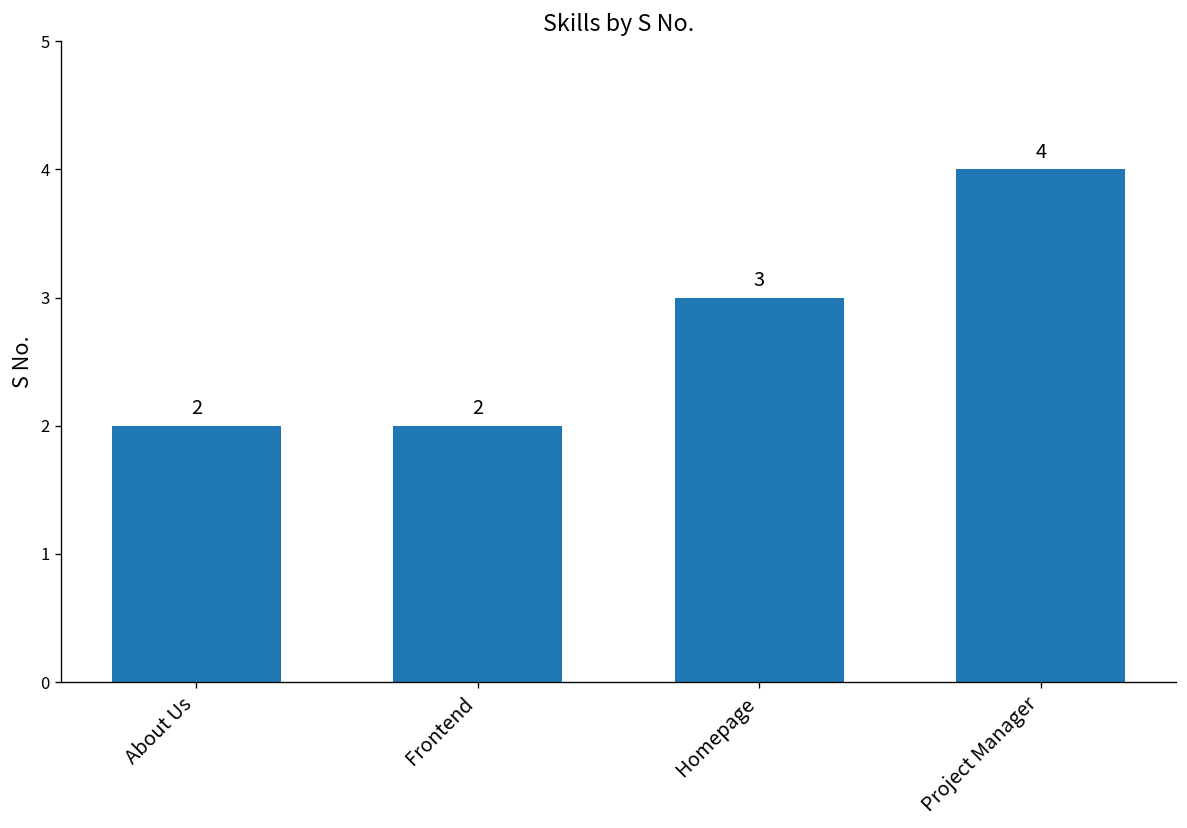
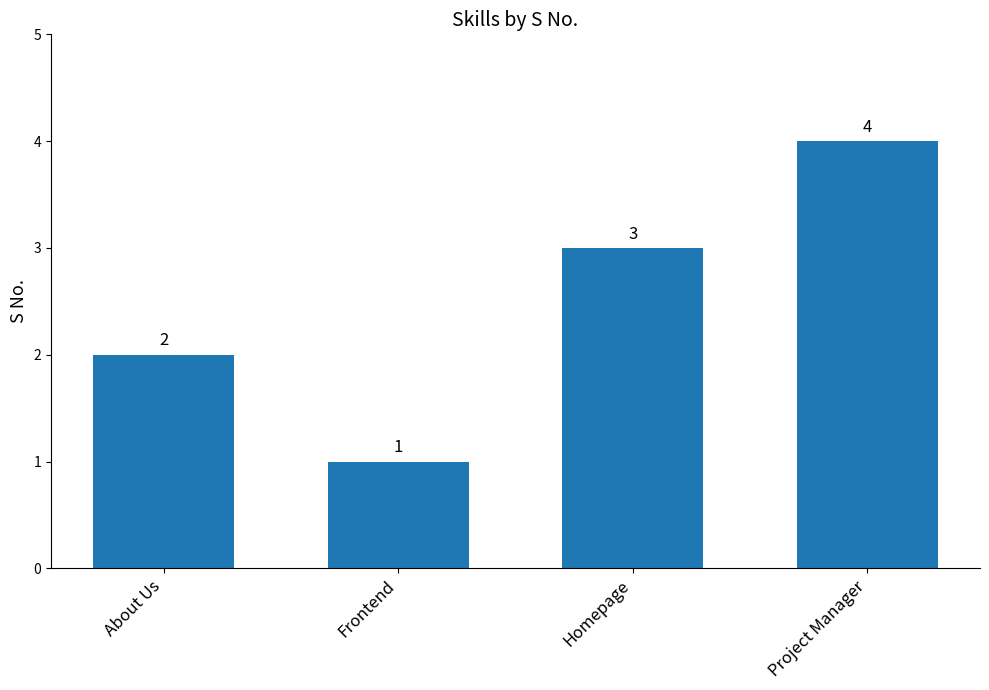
  {
    "About Us": 2,
-   "Frontend": 2,
+   "Frontend": 1,
    "Homepage": 3,
    "Project Manager": 4
  }
